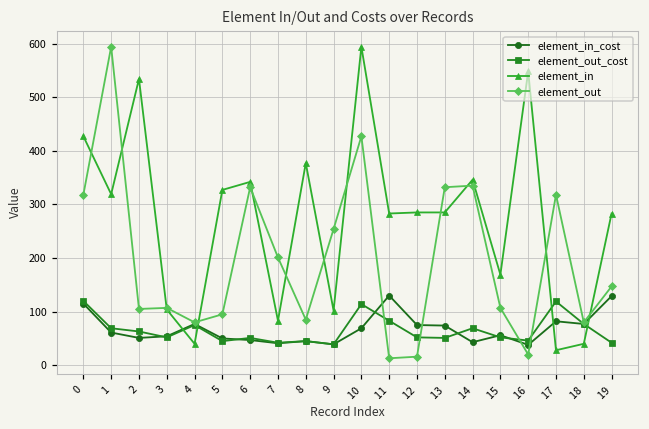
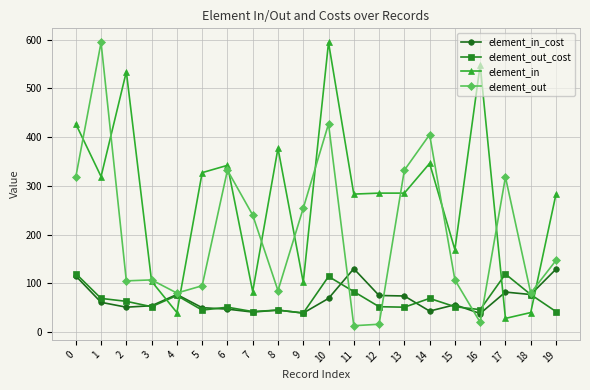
  {
    "element_out": {
      "0": 320,
      "1": 590,
      "2": 110,
      "5": 100,
      "6": 330,
-     "7": 200,
+     "7": 240,
      "8": 90,
      "9": 250,
      "10": 430,
      "11": 10,
      "12": 20,
      "13": 330,
-     "14": 340,
+     "14": 410,
      "15": 110,
      "16": 20,
      "17": 320,
      "19": 150
    }
  }
